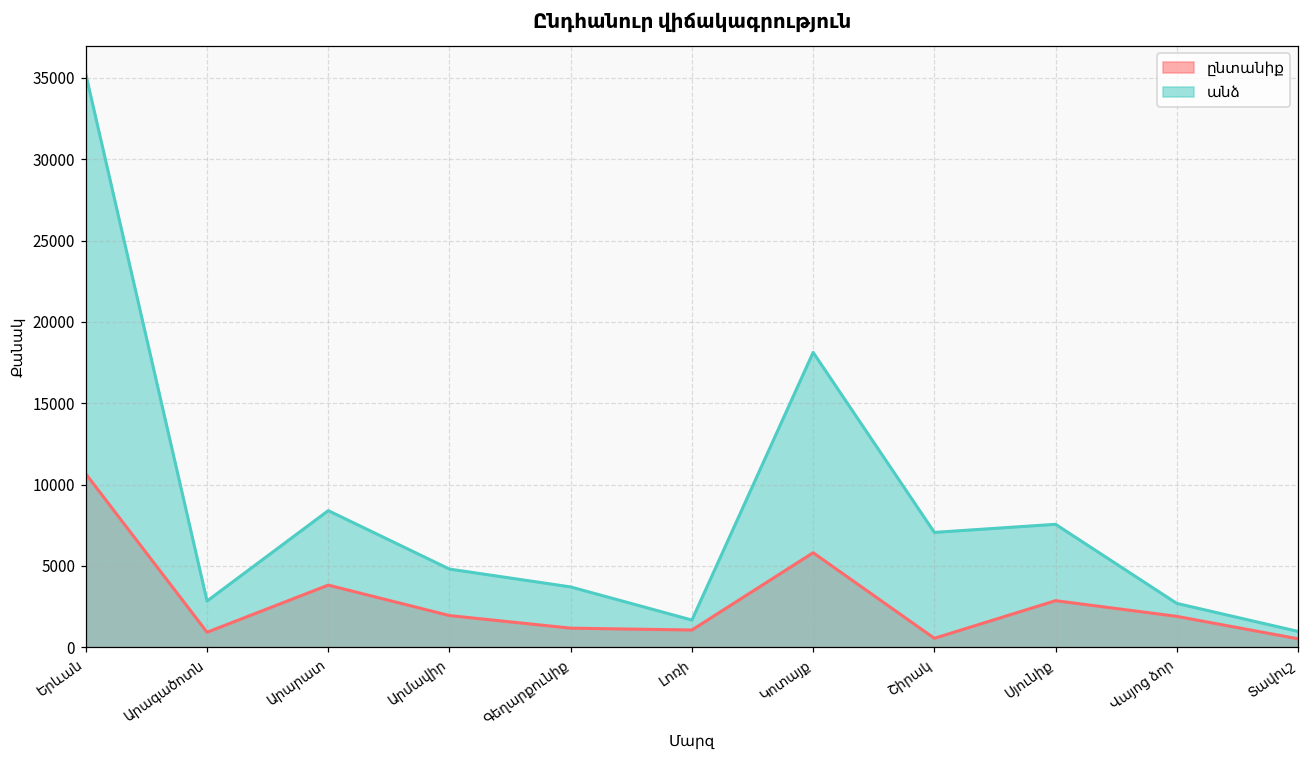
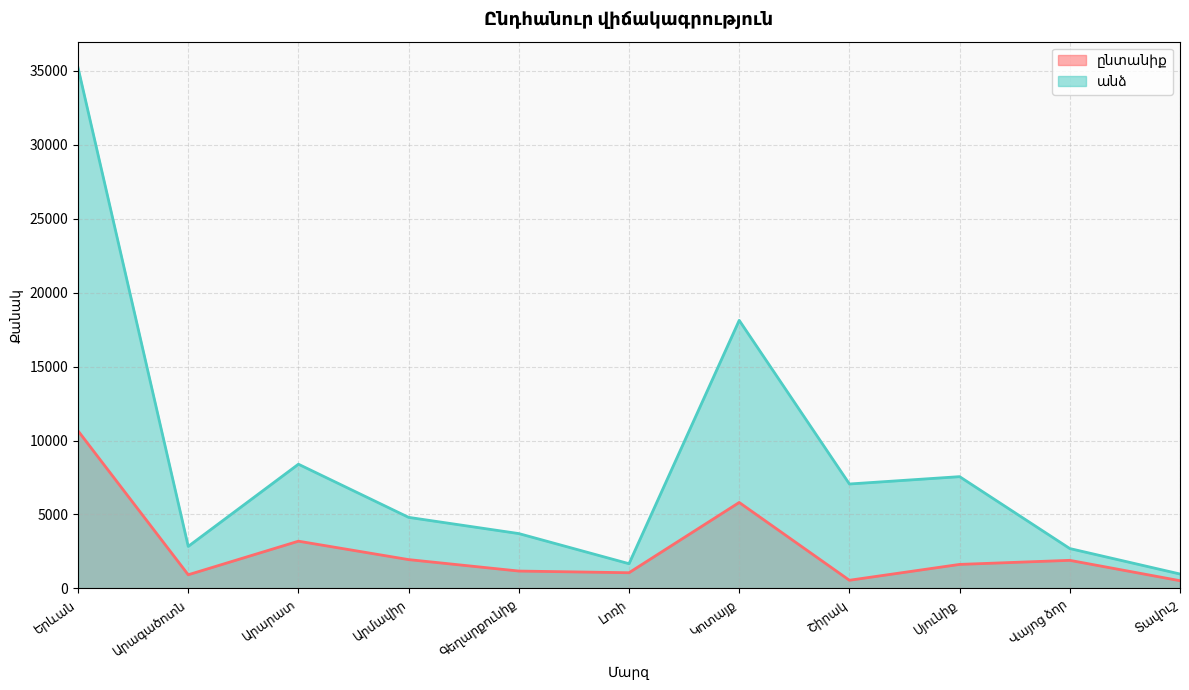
  {
    "ընտանիք": {
      "Երևան": 10700,
      "Արագածոտն": 900,
-     "Արարատ": 3800,
+     "Արարատ": 3200,
      "Արմավիր": 1900,
      "Գեղարքունիք": 1200,
      "Լոռի": 1100,
      "Կոտայք": 5800,
      "Շիրակ": 500,
-     "Սյունիք": 2900,
+     "Սյունիք": 1600,
      "Վայոց ձոր": 1900,
      "Տավուշ": 500
    },
    "անձ": {
      "Երևան": 35200,
      "Արագածոտն": 2800,
      "Արարատ": 8400,
      "Արմավիր": 4800,
      "Գեղարքունիք": 3700,
      "Լոռի": 1700,
      "Կոտայք": 18100,
      "Շիրակ": 7100,
      "Սյունիք": 7600,
      "Վայոց ձոր": 2700,
      "Տավուշ": 1000
    }
  }
